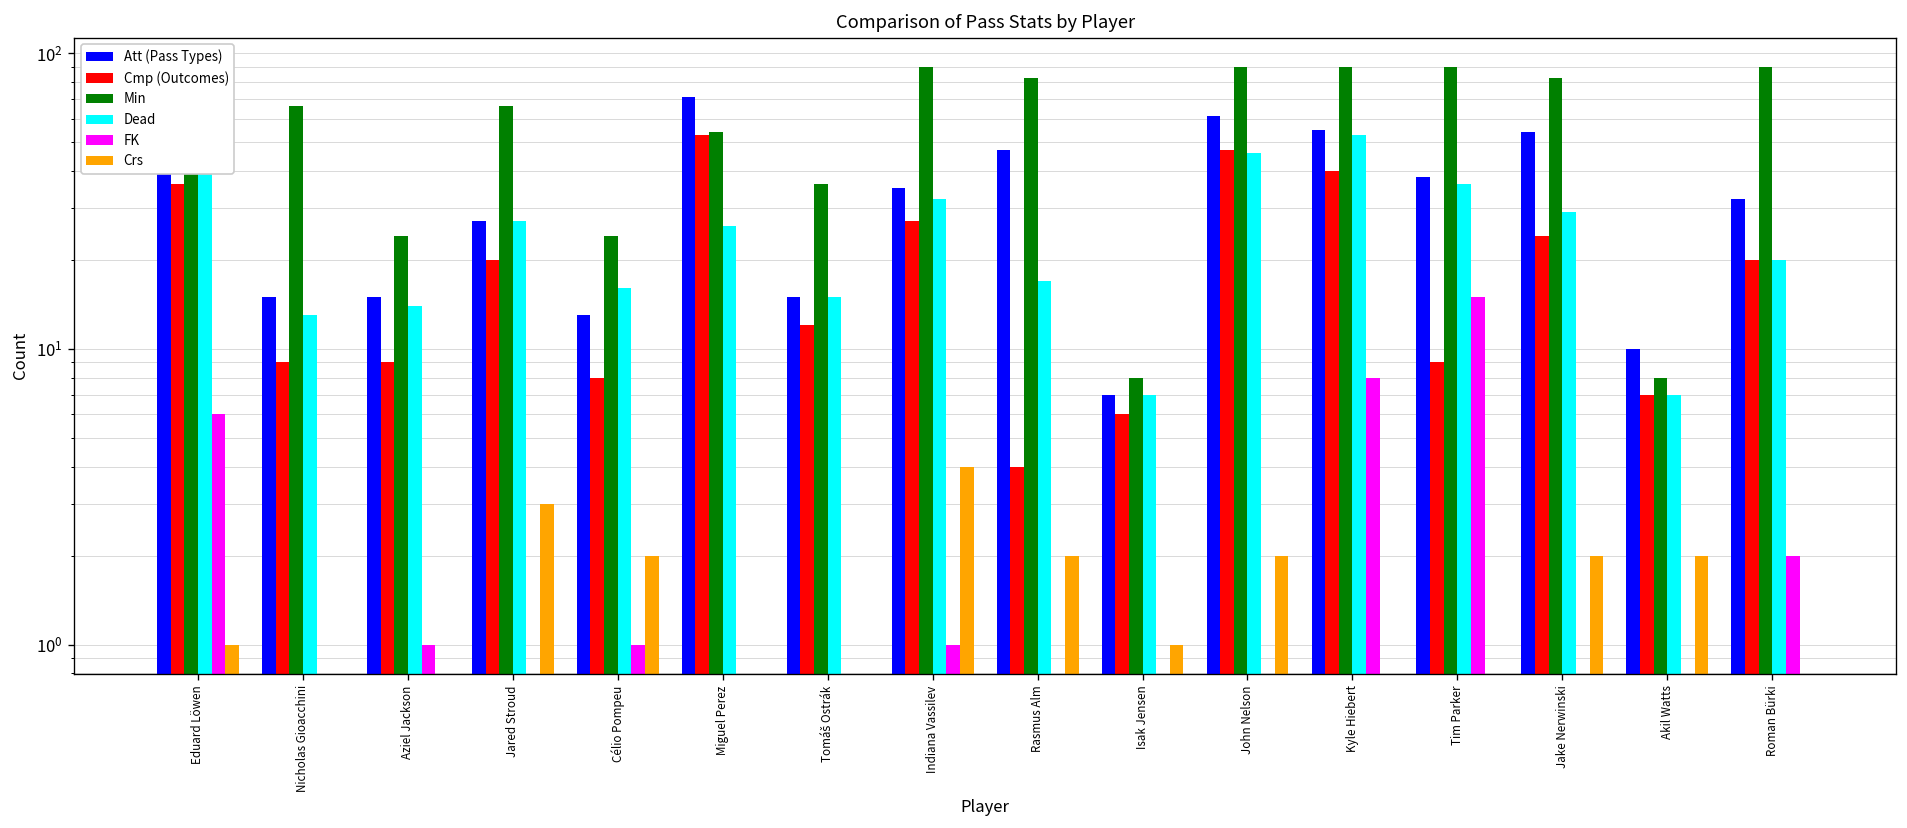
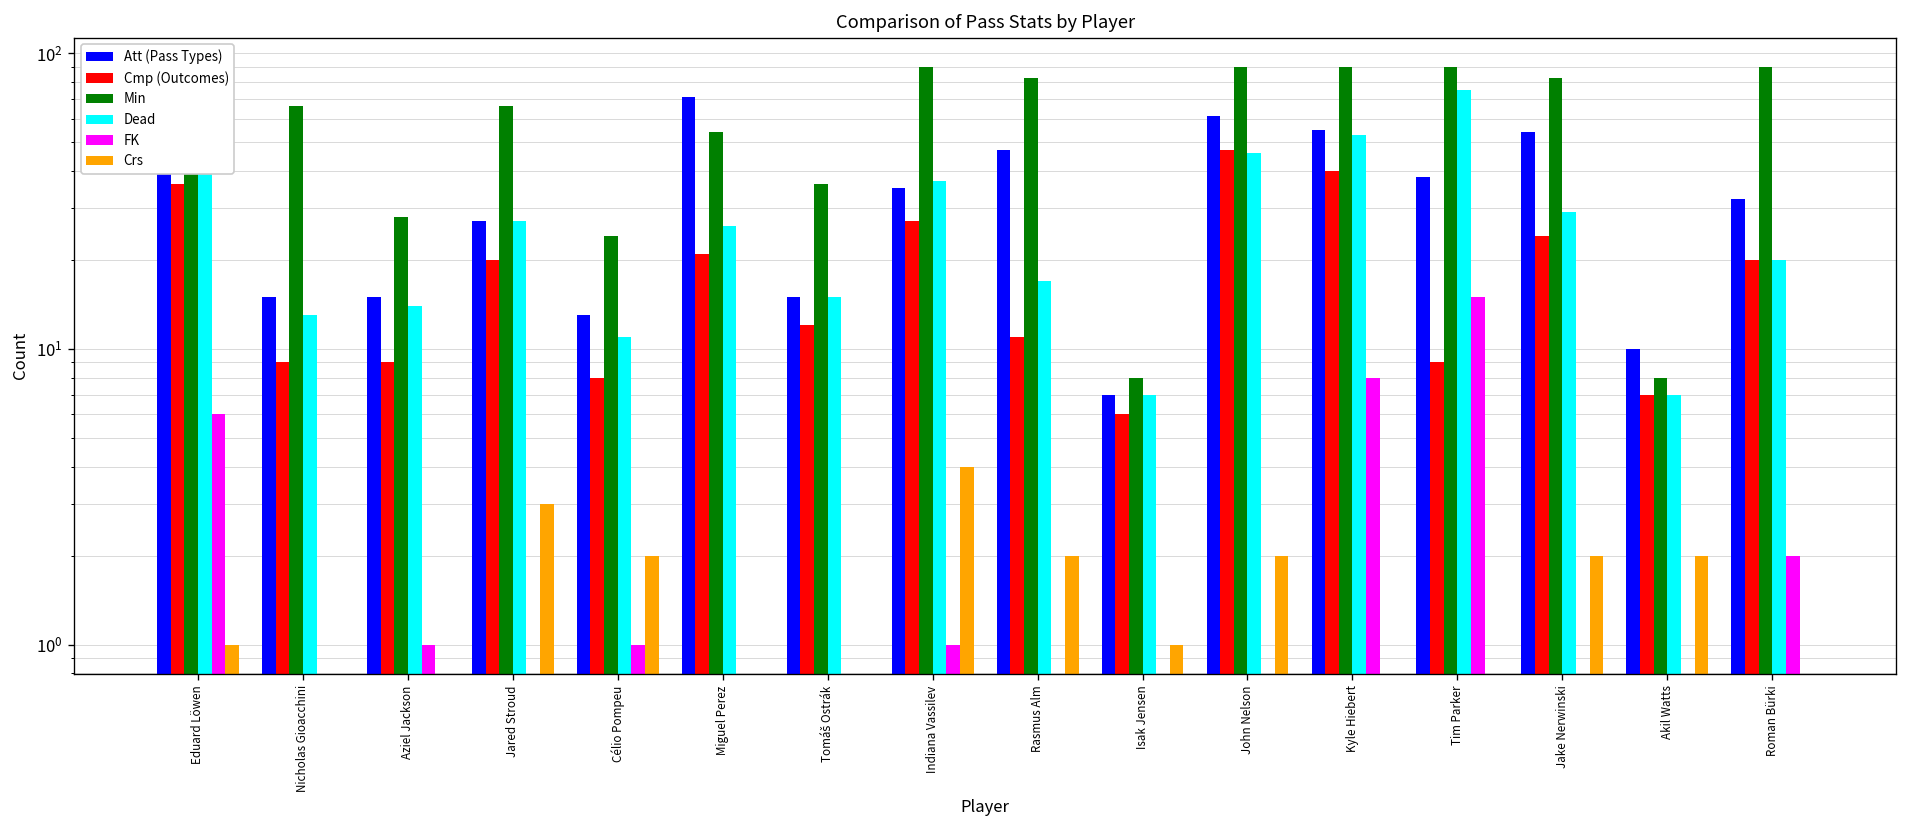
  {
    "Att (Pass Types)": {
      "Nicholas Gioacchini": 15,
      "Aziel Jackson": 15,
      "Jared Stroud": 27,
      "Célio Pompeu": 13,
      "Miguel Perez": 71,
      "Tomáš Ostrák": 15,
      "Indiana Vassilev": 35,
      "Rasmus Alm": 47,
      "Isak Jensen": 7,
      "John Nelson": 61,
      "Kyle Hiebert": 55,
      "Tim Parker": 38,
      "Jake Nerwinski": 54,
      "Akil Watts": 10,
      "Roman Bürki": 32
    },
    "Cmp (Outcomes)": {
      "Eduard Löwen": 36,
      "Nicholas Gioacchini": 9,
      "Aziel Jackson": 9,
      "Jared Stroud": 20,
      "Célio Pompeu": 8,
-     "Miguel Perez": 53,
+     "Miguel Perez": 21,
      "Tomáš Ostrák": 12,
      "Indiana Vassilev": 27,
-     "Rasmus Alm": 4,
+     "Rasmus Alm": 11,
      "Isak Jensen": 6,
      "John Nelson": 47,
      "Kyle Hiebert": 40,
      "Tim Parker": 9,
      "Jake Nerwinski": 24,
      "Akil Watts": 7,
      "Roman Bürki": 20
    },
    "Min": {
      "Nicholas Gioacchini": 66,
-     "Aziel Jackson": 24,
+     "Aziel Jackson": 28,
      "Jared Stroud": 66,
      "Célio Pompeu": 24,
      "Miguel Perez": 54,
      "Tomáš Ostrák": 36,
      "Indiana Vassilev": 90,
      "Rasmus Alm": 82,
      "Isak Jensen": 8,
      "John Nelson": 90,
      "Kyle Hiebert": 90,
      "Tim Parker": 90,
      "Jake Nerwinski": 82,
      "Akil Watts": 8,
      "Roman Bürki": 90
    },
    "Dead": {
      "Nicholas Gioacchini": 13,
      "Aziel Jackson": 14,
      "Jared Stroud": 27,
-     "Célio Pompeu": 16,
+     "Célio Pompeu": 11,
      "Miguel Perez": 26,
      "Tomáš Ostrák": 15,
-     "Indiana Vassilev": 32,
+     "Indiana Vassilev": 37,
      "Rasmus Alm": 17,
      "Isak Jensen": 7,
      "John Nelson": 46,
      "Kyle Hiebert": 53,
-     "Tim Parker": 36,
+     "Tim Parker": 75,
      "Jake Nerwinski": 29,
      "Akil Watts": 7,
      "Roman Bürki": 20
    },
    "FK": {
      "Eduard Löwen": 6,
      "Aziel Jackson": 1,
      "Célio Pompeu": 1,
      "Indiana Vassilev": 1,
      "Kyle Hiebert": 8,
      "Tim Parker": 15,
      "Roman Bürki": 2
    },
    "Crs": {
      "Eduard Löwen": 1,
      "Jared Stroud": 3,
      "Célio Pompeu": 2,
      "Indiana Vassilev": 4,
      "Rasmus Alm": 2,
      "Isak Jensen": 1,
      "John Nelson": 2,
      "Jake Nerwinski": 2,
      "Akil Watts": 2
    }
  }
